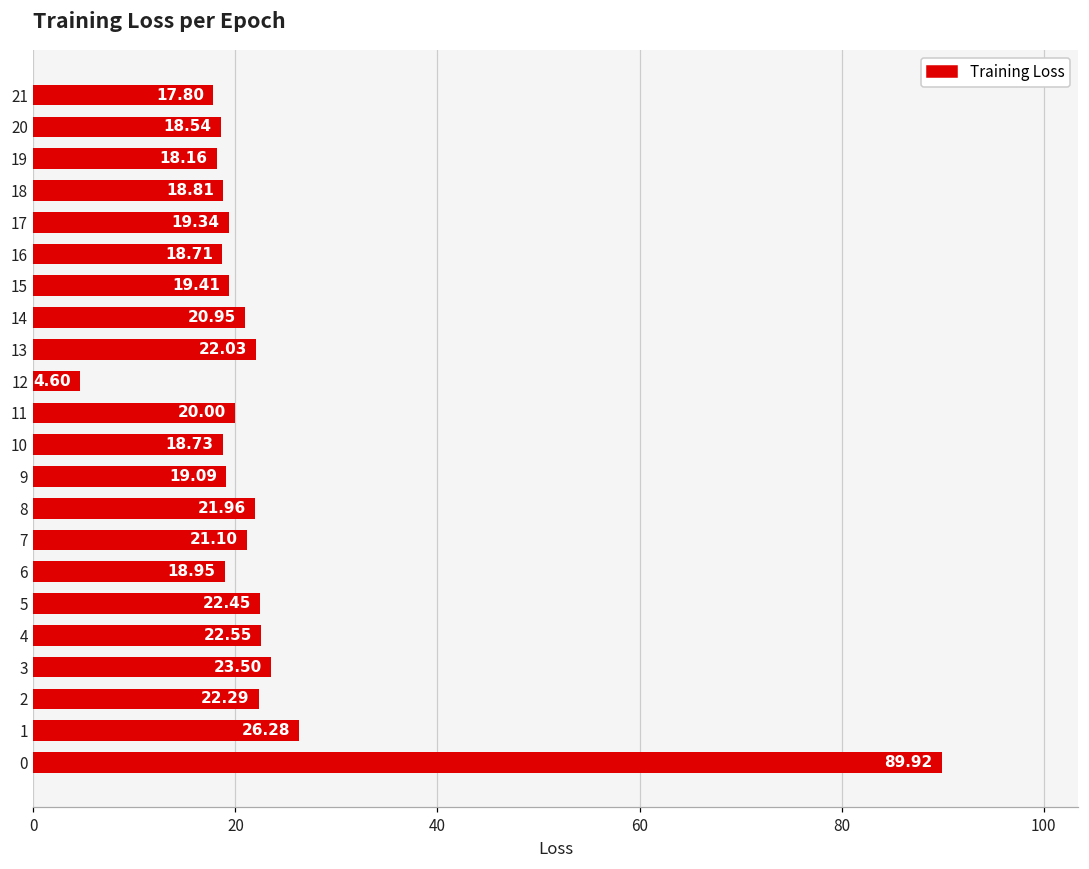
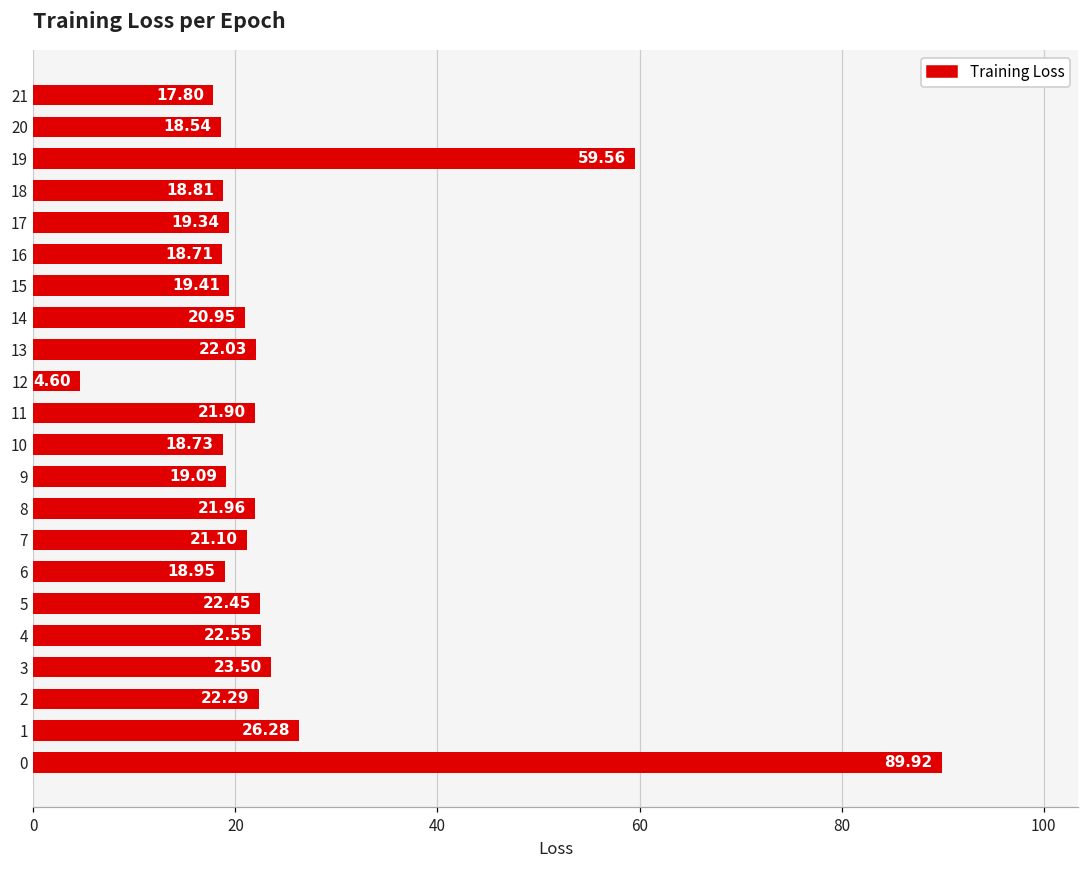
  {
    "21": 17.80,
    "20": 18.54,
-   "19": 18.16,
+   "19": 59.56,
    "18": 18.81,
    "17": 19.34,
    "16": 18.71,
    "15": 19.41,
    "14": 20.95,
    "13": 22.03,
    "12": 4.60,
-   "11": 20.00,
+   "11": 21.90,
    "10": 18.73,
    "9": 19.09,
    "8": 21.96,
    "7": 21.10,
    "6": 18.95,
    "5": 22.45,
    "4": 22.55,
    "3": 23.50,
    "2": 22.29,
    "1": 26.28,
    "0": 89.92
  }
